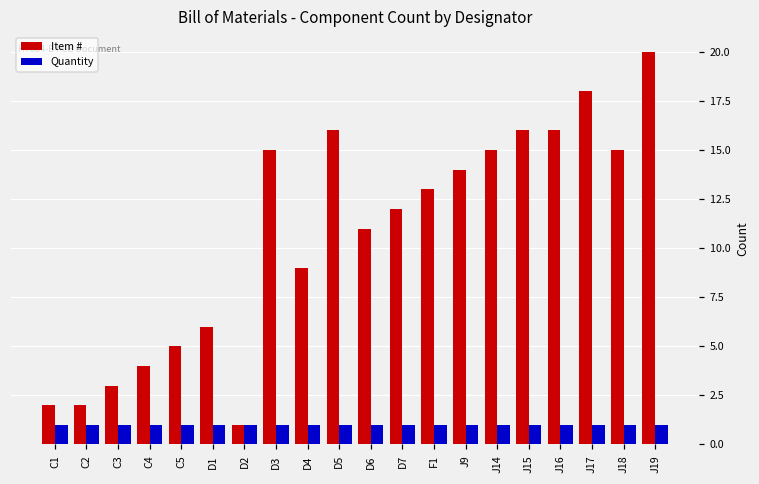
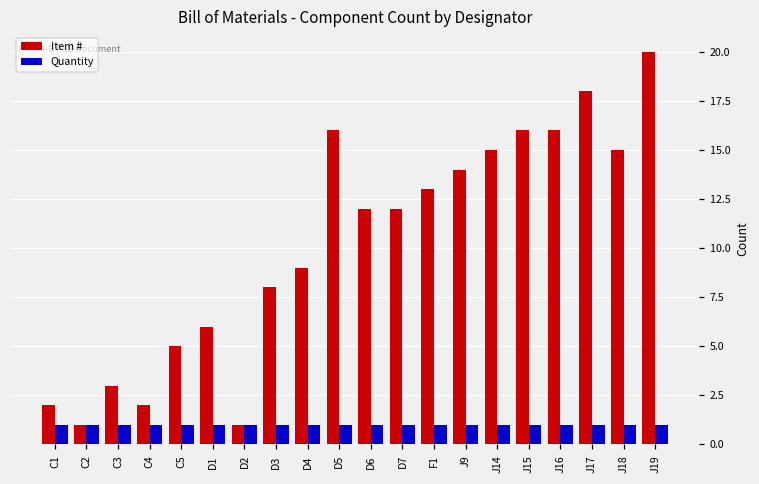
  {
    "Item #": {
      "C1": 2,
-     "C2": 2,
+     "C2": 1,
      "C3": 3,
-     "C4": 4,
+     "C4": 2,
      "C5": 5,
      "D1": 6,
      "D2": 1,
-     "D3": 15,
+     "D3": 8,
      "D4": 9,
      "D5": 16,
-     "D6": 11,
+     "D6": 12,
      "D7": 12,
      "F1": 13,
      "J9": 14,
      "J14": 15,
      "J15": 16,
      "J16": 16,
      "J17": 18,
      "J18": 15,
      "J19": 20
    },
    "Quantity": {
      "C1": 1,
      "C2": 1,
      "C3": 1,
      "C4": 1,
      "C5": 1,
      "D1": 1,
      "D2": 1,
      "D3": 1,
      "D4": 1,
      "D5": 1,
      "D6": 1,
      "D7": 1,
      "F1": 1,
      "J9": 1,
      "J14": 1,
      "J15": 1,
      "J16": 1,
      "J17": 1,
      "J18": 1,
      "J19": 1
    }
  }
